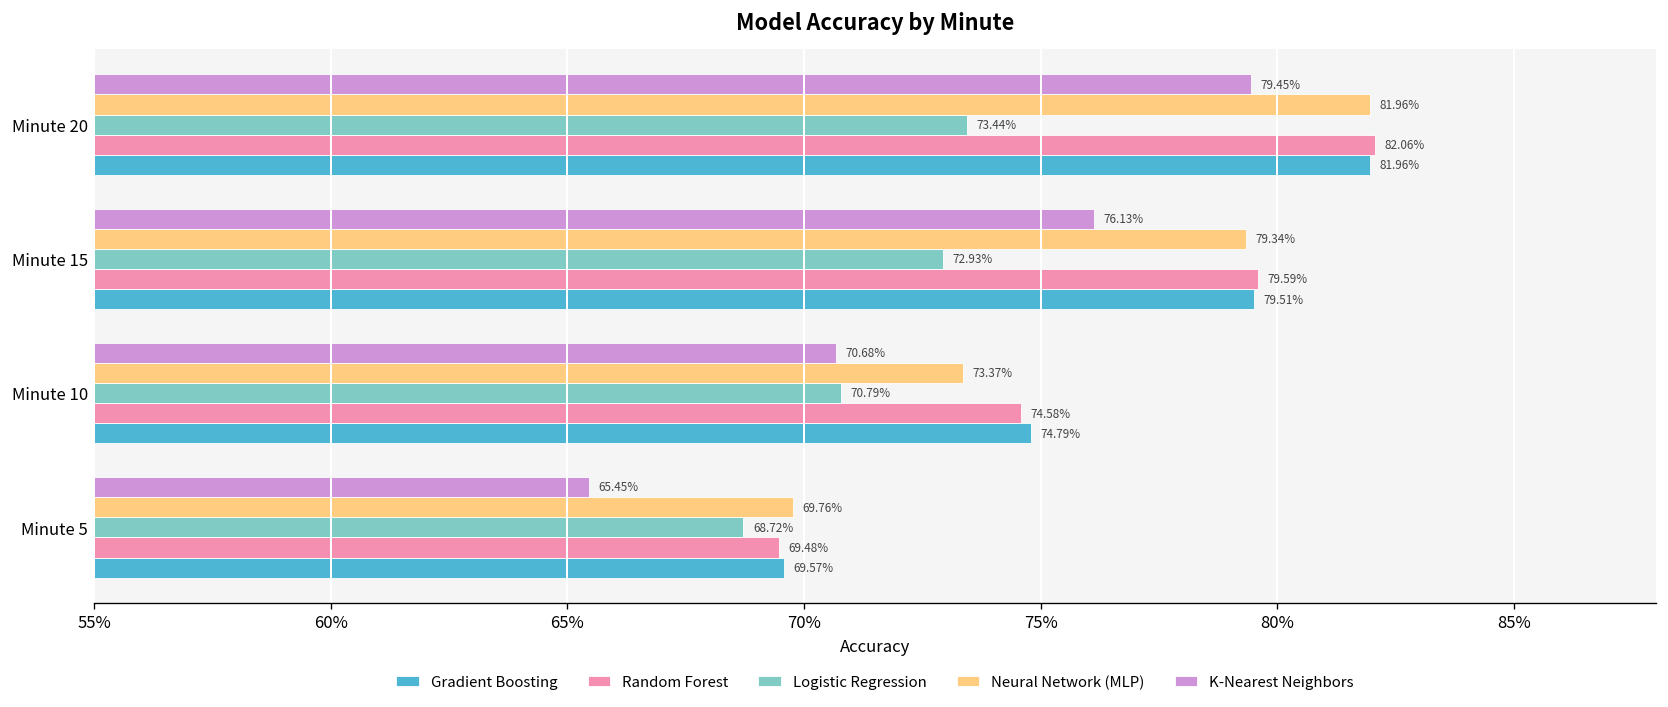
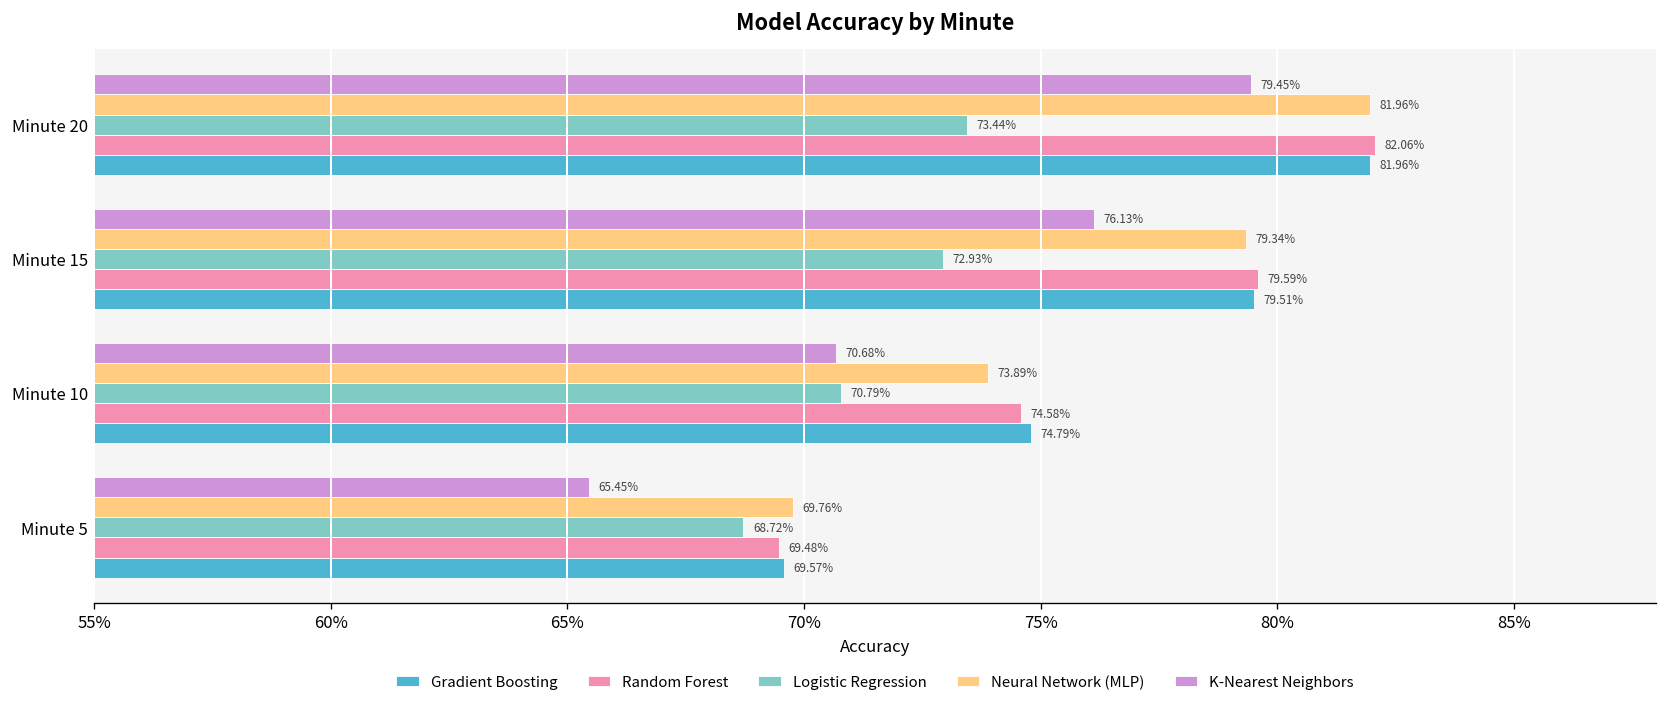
  {
    "Neural Network (MLP)": {
      "Minute 20": "81.96%",
      "Minute 15": "79.34%",
-     "Minute 10": "73.37%",
+     "Minute 10": "73.89%",
      "Minute 5": "69.76%"
    }
  }
